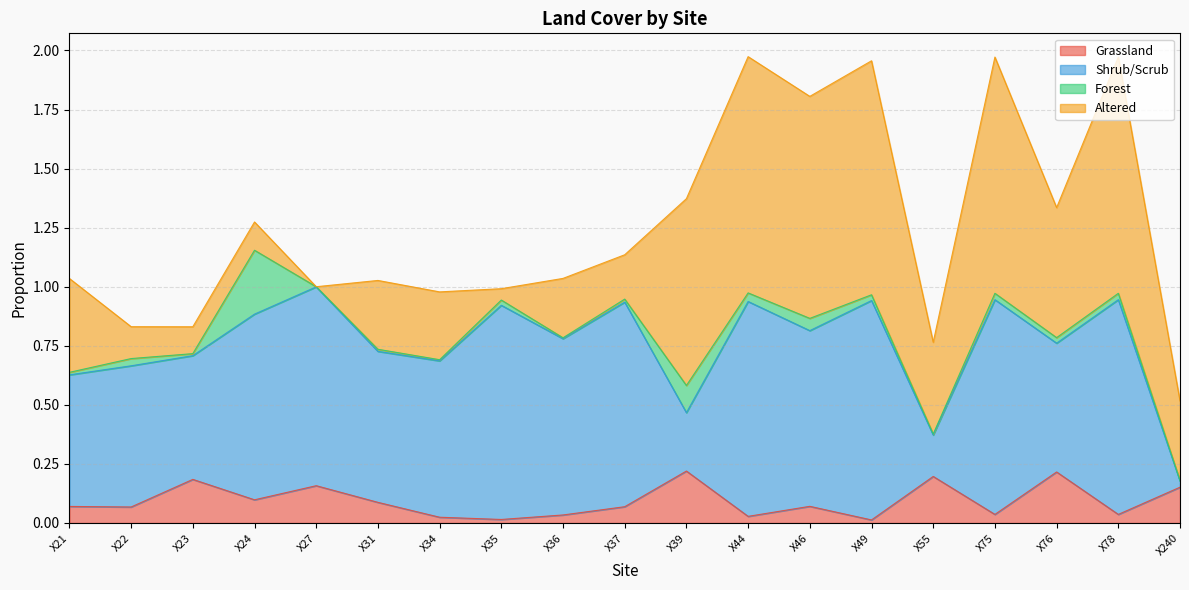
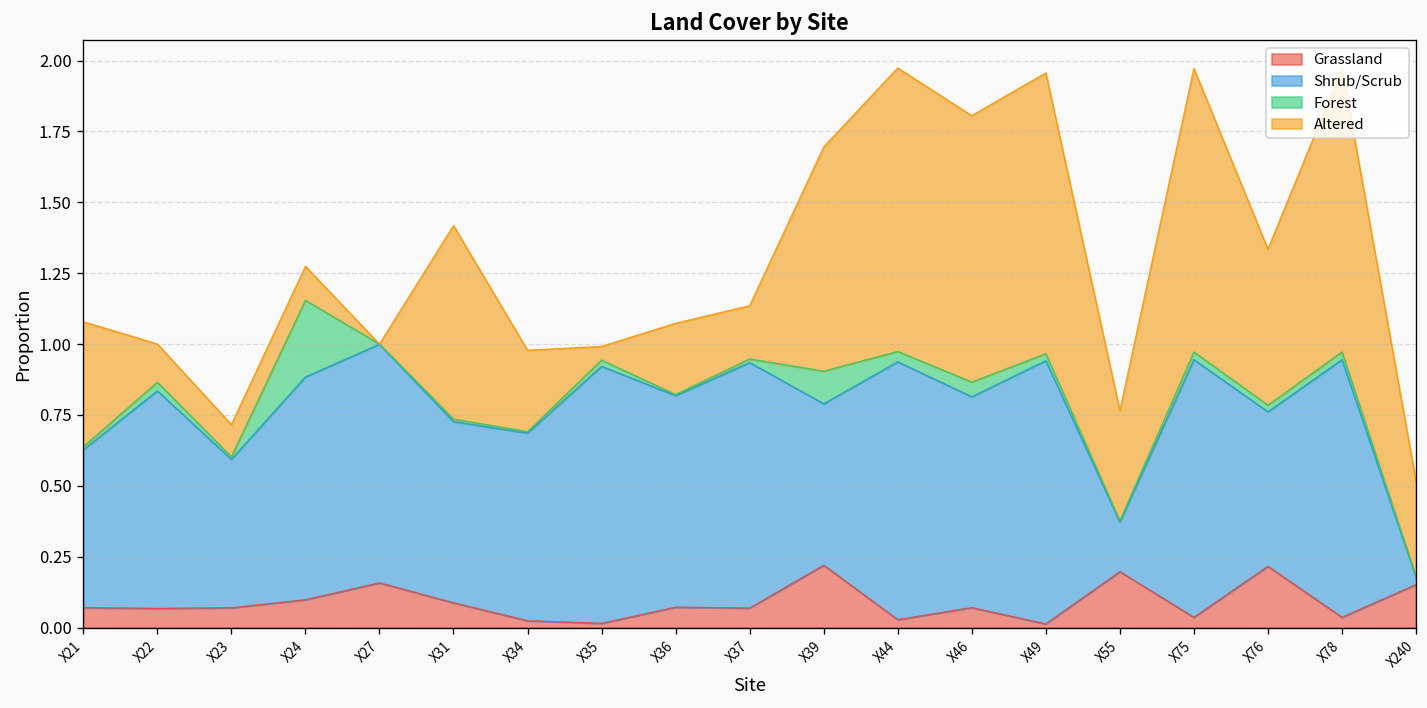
  {
    "Grassland": {
      "X21": 0.07,
      "X22": 0.07,
-     "X23": 0.18,
+     "X23": 0.07,
      "X24": 0.10,
      "X27": 0.16,
      "X31": 0.09,
      "X34": 0.02,
      "X35": 0.01,
-     "X36": 0.03,
+     "X36": 0.07,
      "X37": 0.07,
      "X39": 0.22,
      "X44": 0.03,
      "X46": 0.07,
      "X49": 0.01,
      "X55": 0.20,
      "X75": 0.04,
      "X76": 0.22,
      "X78": 0.04,
      "X240": 0.15
    },
    "Shrub/Scrub": {
      "X21": 0.56,
-     "X22": 0.60,
+     "X22": 0.77,
      "X24": 0.79,
      "X35": 0.91,
      "X37": 0.87,
-     "X39": 0.25,
+     "X39": 0.57,
      "X44": 0.91,
      "X46": 0.74,
      "X49": 0.93,
      "X75": 0.91,
      "X76": 0.55,
      "X78": 0.91
    },
    "Forest": {
      "X21": 0.01,
      "X22": 0.03,
      "X24": 0.27,
      "X35": 0.02,
      "X37": 0.01,
      "X39": 0.12,
      "X44": 0.04,
      "X46": 0.05,
      "X49": 0.02,
      "X75": 0.03,
      "X76": 0.02,
      "X78": 0.03
    },
    "Altered": {
-     "X21": 0.40,
+     "X21": 0.44,
      "X22": 0.13,
      "X23": 0.11,
      "X24": 0.12,
-     "X31": 0.29,
+     "X31": 0.68,
      "X34": 0.29,
      "X35": 0.05,
      "X36": 0.25,
      "X37": 0.19,
      "X39": 0.79,
      "X44": 1.00,
      "X46": 0.94,
      "X49": 0.99,
      "X55": 0.39,
      "X75": 1.00,
      "X76": 0.55,
      "X240": 0.34
    }
  }
